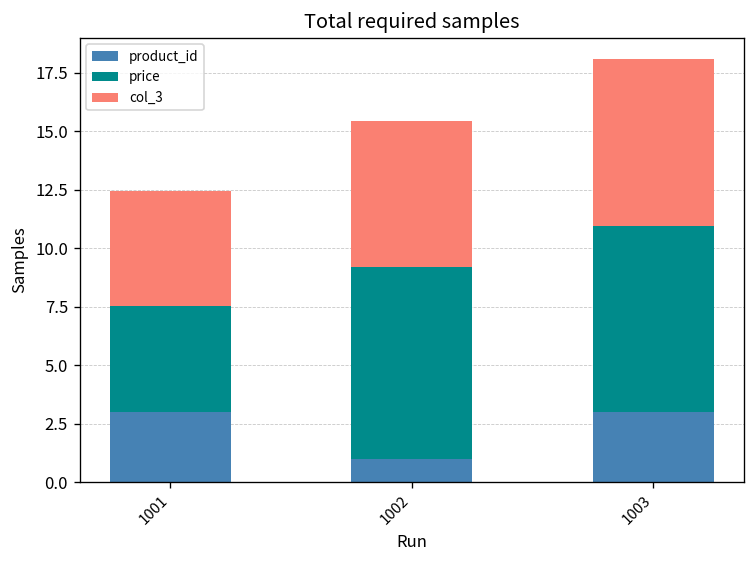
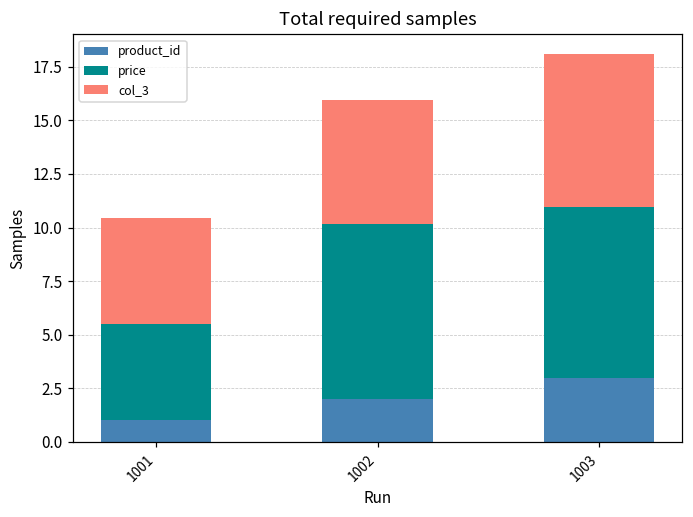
  {
    "product_id": {
-     "1001": 3,
-     "1002": 1,
+     "1001": 1,
+     "1002": 2,
      "1003": 3
    },
    "price": {
      "1001": 4.5,
      "1002": 8.2,
      "1003": 7.9
    },
    "col_3": {
      "1001": 4.9,
-     "1002": 6.3,
+     "1002": 5.8,
      "1003": 7.2
    }
  }
